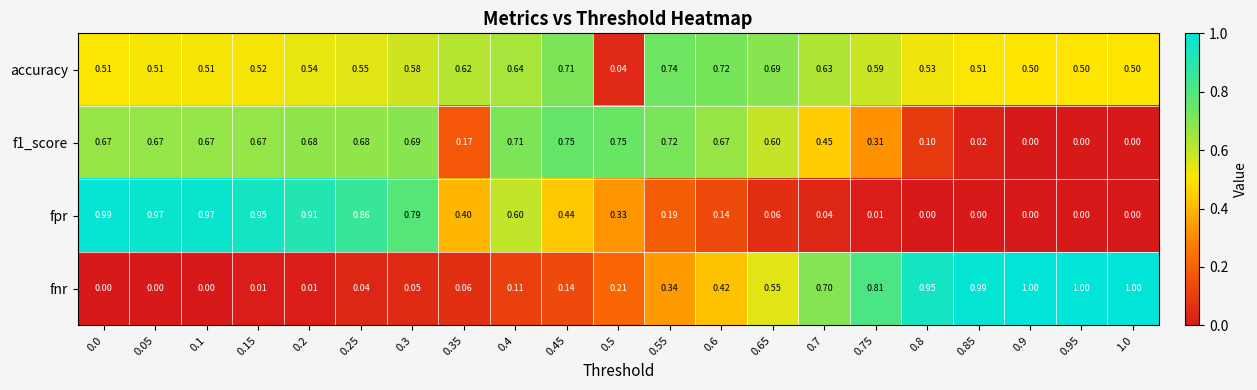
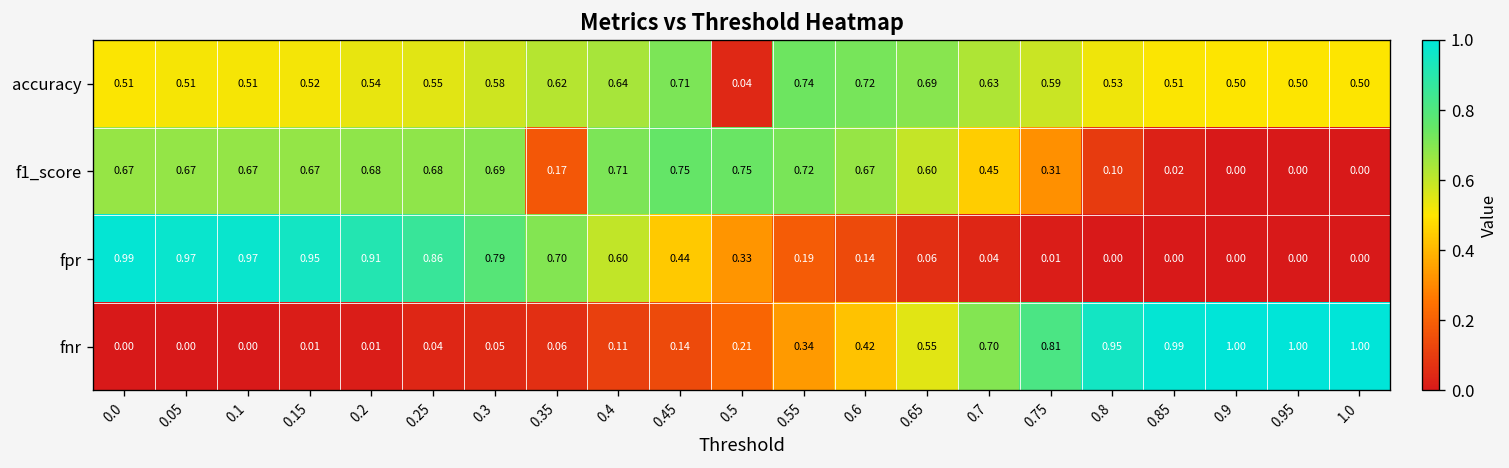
  {
    "accuracy": {
      "0.0": 0.51,
      "0.05": 0.51,
      "0.1": 0.51,
      "0.15": 0.52,
      "0.2": 0.54,
      "0.25": 0.55,
      "0.3": 0.58,
      "0.35": 0.62,
      "0.4": 0.64,
      "0.45": 0.71,
      "0.5": 0.04,
      "0.55": 0.74,
      "0.6": 0.72,
      "0.65": 0.69,
      "0.7": 0.63,
      "0.75": 0.59,
      "0.8": 0.53,
      "0.85": 0.51,
      "0.9": 0.50,
      "0.95": 0.50,
      "1.0": 0.50
    },
    "f1_score": {
      "0.0": 0.67,
      "0.05": 0.67,
      "0.1": 0.67,
      "0.15": 0.67,
      "0.2": 0.68,
      "0.25": 0.68,
      "0.3": 0.69,
      "0.35": 0.17,
      "0.4": 0.71,
      "0.45": 0.75,
      "0.5": 0.75,
      "0.55": 0.72,
      "0.6": 0.67,
      "0.65": 0.60,
      "0.7": 0.45,
      "0.75": 0.31,
      "0.8": 0.10,
      "0.85": 0.02,
      "0.9": 0.00,
      "0.95": 0.00,
      "1.0": 0.00
    },
    "fpr": {
      "0.0": 0.99,
      "0.05": 0.97,
      "0.1": 0.97,
      "0.15": 0.95,
      "0.2": 0.91,
      "0.25": 0.86,
      "0.3": 0.79,
-     "0.35": 0.40,
+     "0.35": 0.70,
      "0.4": 0.60,
      "0.45": 0.44,
      "0.5": 0.33,
      "0.55": 0.19,
      "0.6": 0.14,
      "0.65": 0.06,
      "0.7": 0.04,
      "0.75": 0.01,
      "0.8": 0.00,
      "0.85": 0.00,
      "0.9": 0.00,
      "0.95": 0.00,
      "1.0": 0.00
    },
    "fnr": {
      "0.0": 0.00,
      "0.05": 0.00,
      "0.1": 0.00,
      "0.15": 0.01,
      "0.2": 0.01,
      "0.25": 0.04,
      "0.3": 0.05,
      "0.35": 0.06,
      "0.4": 0.11,
      "0.45": 0.14,
      "0.5": 0.21,
      "0.55": 0.34,
      "0.6": 0.42,
      "0.65": 0.55,
      "0.7": 0.70,
      "0.75": 0.81,
      "0.8": 0.95,
      "0.85": 0.99,
      "0.9": 1.00,
      "0.95": 1.00,
      "1.0": 1.00
    }
  }
